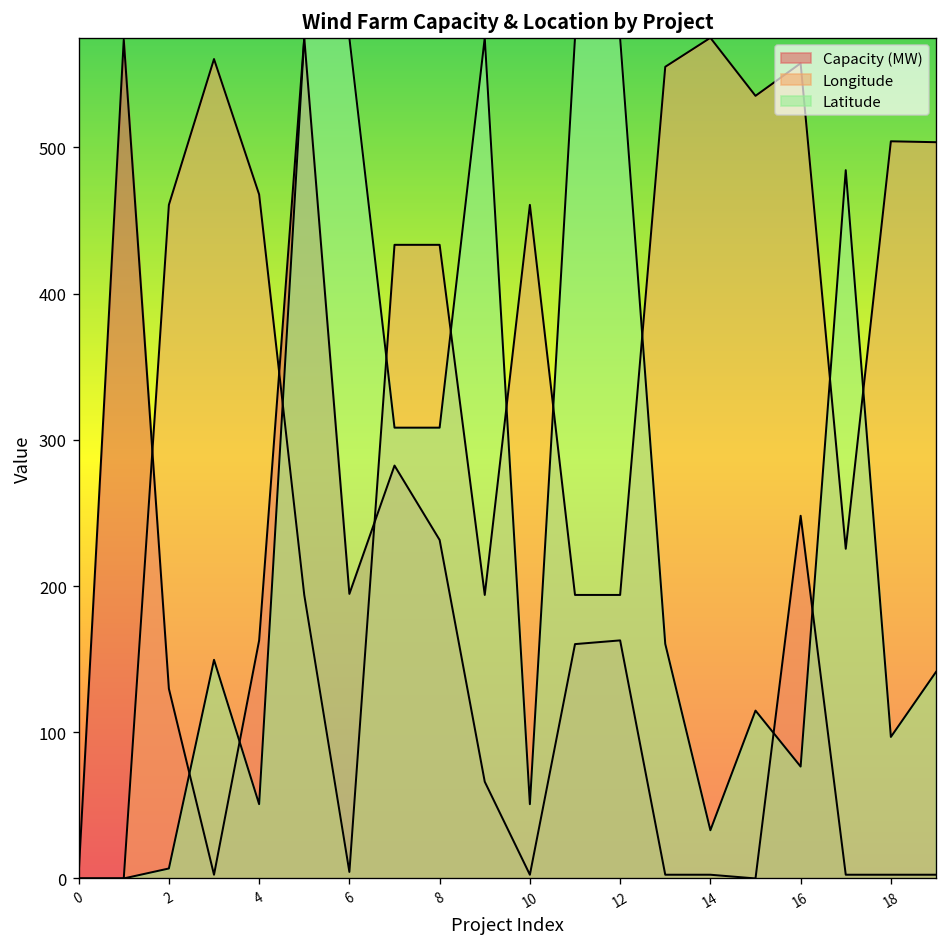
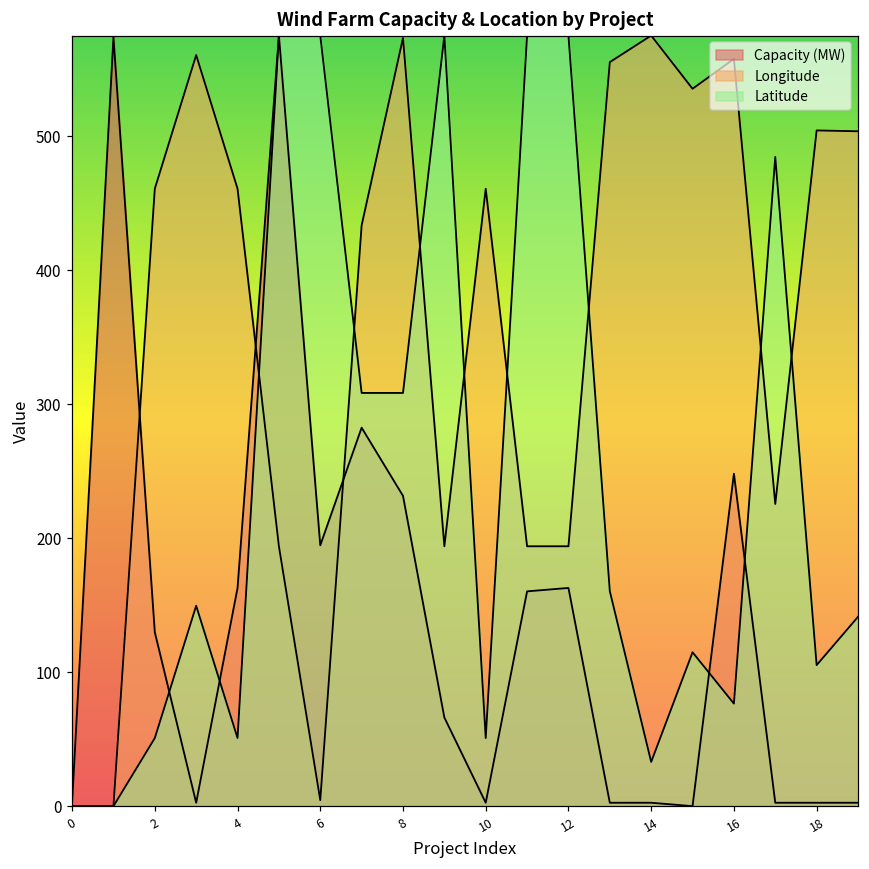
  {
    "Capacity (MW)": {
      "0": 3,
      "2": 130,
      "4": 163,
      "6": 195,
      "8": 232,
      "10": 3,
      "12": 163,
      "14": 3,
      "16": 248,
      "18": 3
    },
    "Longitude": {
      "2": 461,
-     "4": 468,
+     "4": 461,
      "6": 4,
-     "8": 433,
+     "8": 573,
      "10": 461,
      "12": 194,
      "14": 575,
      "18": 504
    },
    "Latitude": {
-     "2": 7,
+     "2": 51,
      "4": 51,
      "6": 575,
      "8": 308,
      "10": 51,
      "12": 575,
      "14": 33,
      "16": 77,
-     "18": 97
+     "18": 105
    }
  }
